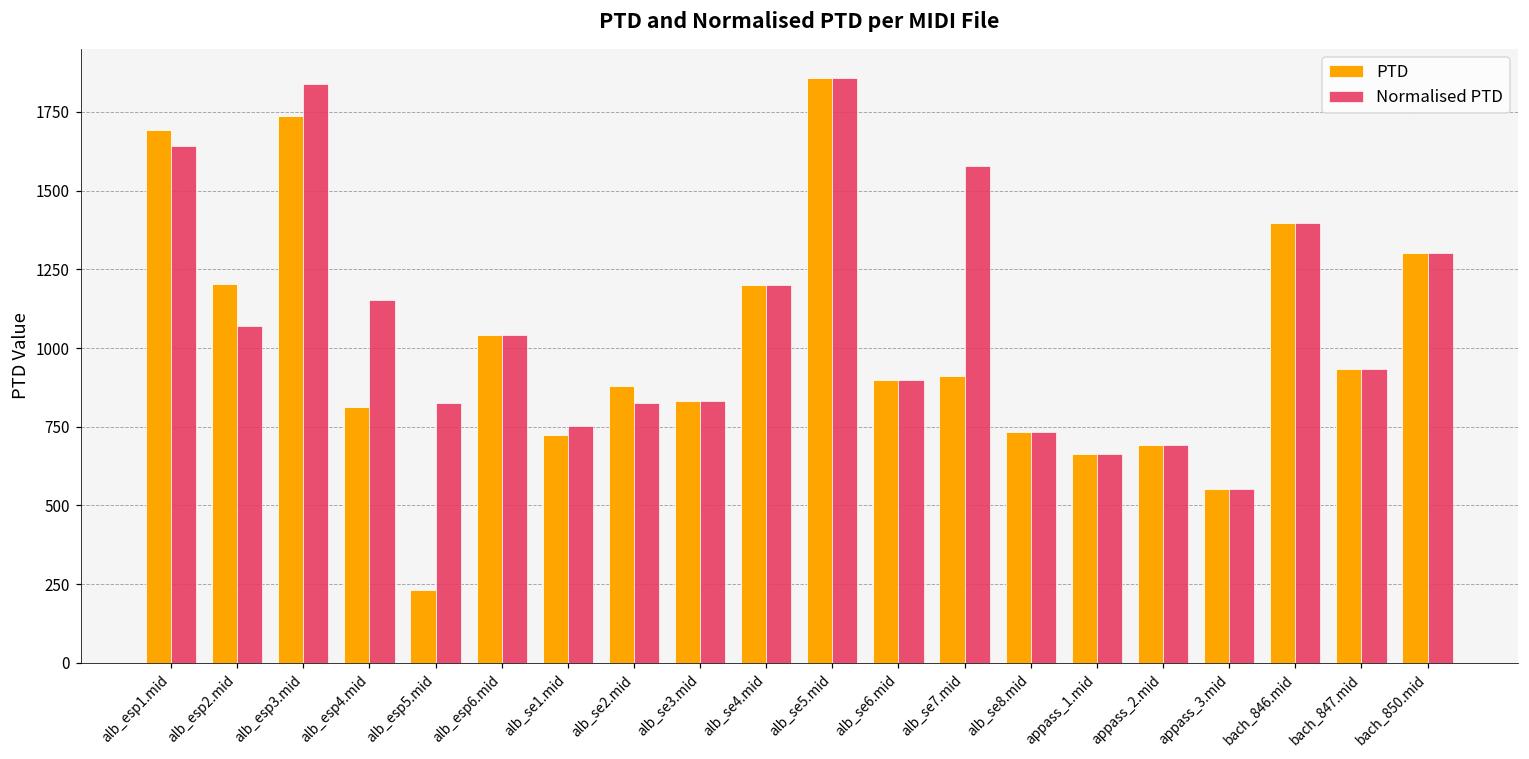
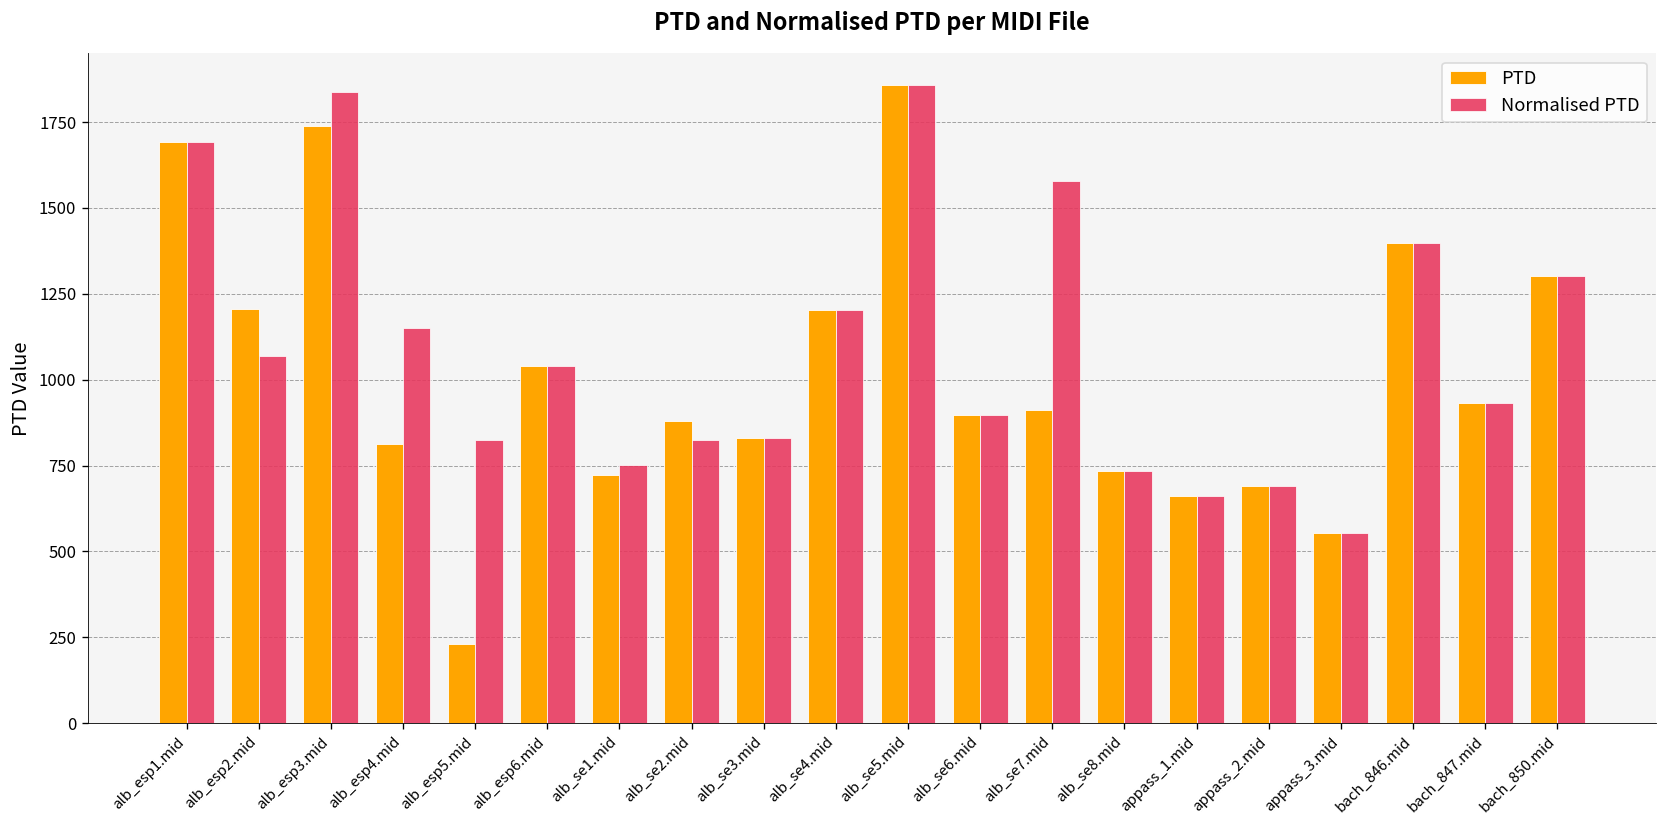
  {
    "PTD": {
      "alb_esp1.mid": 1690,
      "alb_esp2.mid": 1200,
      "alb_esp3.mid": 1740,
      "alb_esp4.mid": 810,
      "alb_esp5.mid": 230,
      "alb_esp6.mid": 1040,
      "alb_se1.mid": 720,
      "alb_se2.mid": 880,
      "alb_se3.mid": 830,
      "alb_se4.mid": 1200,
      "alb_se5.mid": 1860,
      "alb_se6.mid": 900,
      "alb_se7.mid": 910,
      "alb_se8.mid": 730,
      "appass_1.mid": 660,
      "appass_2.mid": 690,
      "appass_3.mid": 550,
      "bach_846.mid": 1400,
      "bach_847.mid": 930,
      "bach_850.mid": 1300
    },
    "Normalised PTD": {
-     "alb_esp1.mid": 1640,
+     "alb_esp1.mid": 1690,
      "alb_esp2.mid": 1070,
      "alb_esp3.mid": 1840,
      "alb_esp4.mid": 1150,
      "alb_esp5.mid": 830,
      "alb_esp6.mid": 1040,
      "alb_se1.mid": 750,
      "alb_se2.mid": 830,
      "alb_se3.mid": 830,
      "alb_se4.mid": 1200,
      "alb_se5.mid": 1860,
      "alb_se6.mid": 900,
      "alb_se7.mid": 1580,
      "alb_se8.mid": 730,
      "appass_1.mid": 660,
      "appass_2.mid": 690,
      "appass_3.mid": 550,
      "bach_846.mid": 1400,
      "bach_847.mid": 930,
      "bach_850.mid": 1300
    }
  }
